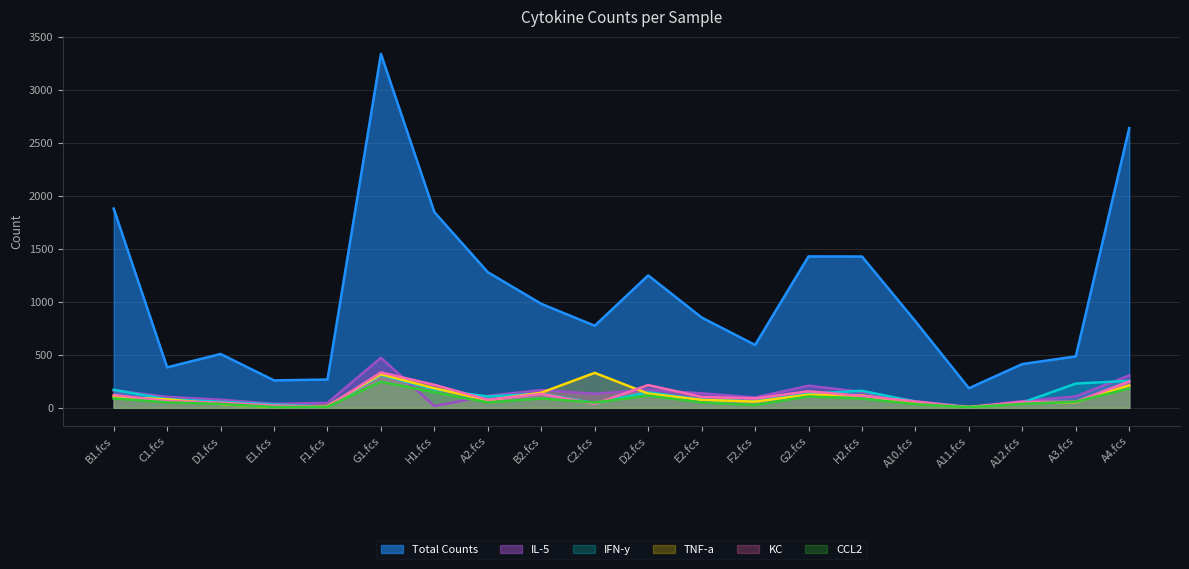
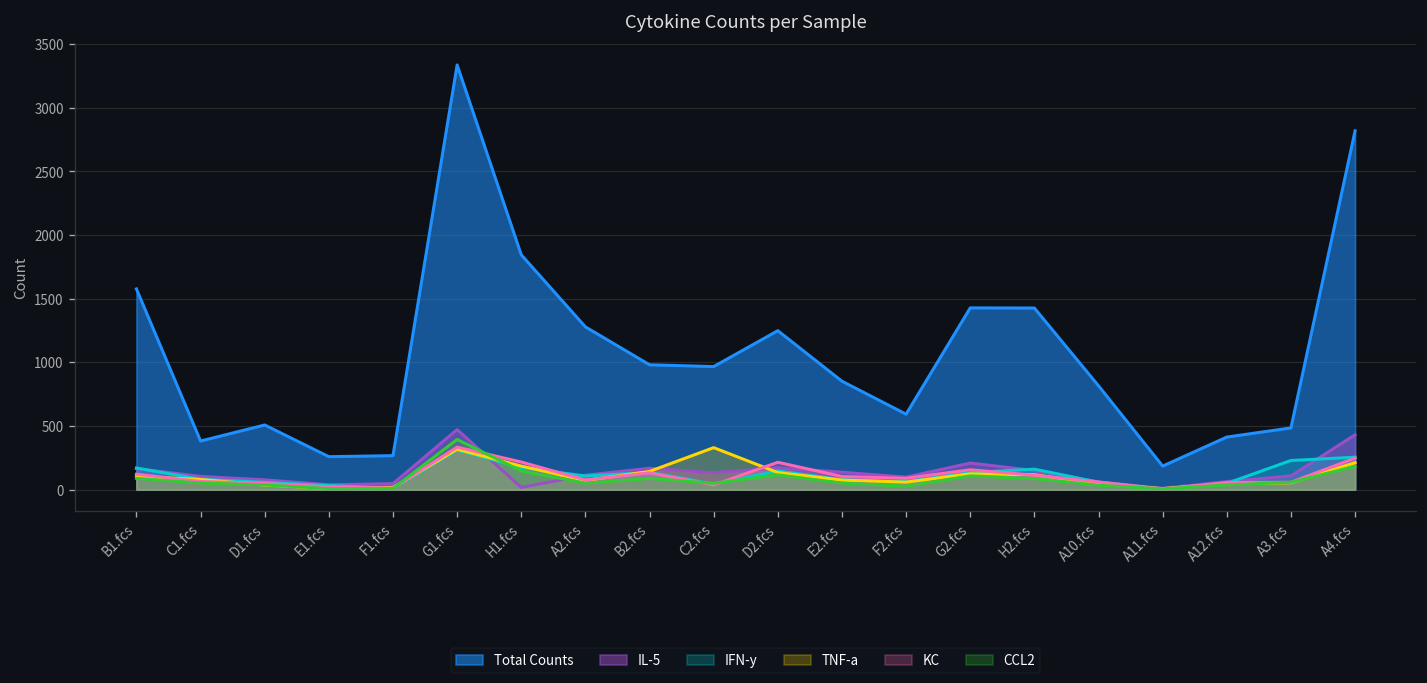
  {
    "Total Counts": {
-     "B1.fcs": 1880,
+     "B1.fcs": 1580,
      "C1.fcs": 380,
      "D1.fcs": 510,
      "E1.fcs": 260,
      "F1.fcs": 270,
      "G1.fcs": 3340,
      "H1.fcs": 1850,
      "A2.fcs": 1280,
      "B2.fcs": 980,
-     "C2.fcs": 770,
+     "C2.fcs": 970,
      "D2.fcs": 1250,
      "E2.fcs": 850,
      "F2.fcs": 590,
      "G2.fcs": 1430,
      "H2.fcs": 1430,
      "A10.fcs": 820,
      "A11.fcs": 190,
      "A12.fcs": 410,
      "A3.fcs": 490,
-     "A4.fcs": 2640
+     "A4.fcs": 2820
    },
    "IL-5": {
      "F1.fcs": 50,
      "G1.fcs": 470,
      "H1.fcs": 20,
      "B2.fcs": 170,
      "C2.fcs": 130,
      "E2.fcs": 140,
      "G2.fcs": 210,
      "A3.fcs": 110,
-     "A4.fcs": 310
+     "A4.fcs": 430
    },
    "IFN-y": {
      "A3.fcs": 230
    },
    "TNF-a": {
      "C2.fcs": 330,
      "A4.fcs": 210
    },
    "KC": {
      "H1.fcs": 220,
      "D2.fcs": 220,
      "E2.fcs": 100
    },
    "CCL2": {
-     "G1.fcs": 250,
+     "G1.fcs": 390,
      "H1.fcs": 150,
      "B2.fcs": 90,
      "E2.fcs": 50,
      "F2.fcs": 30,
      "H2.fcs": 90,
      "A4.fcs": 180
    }
  }
